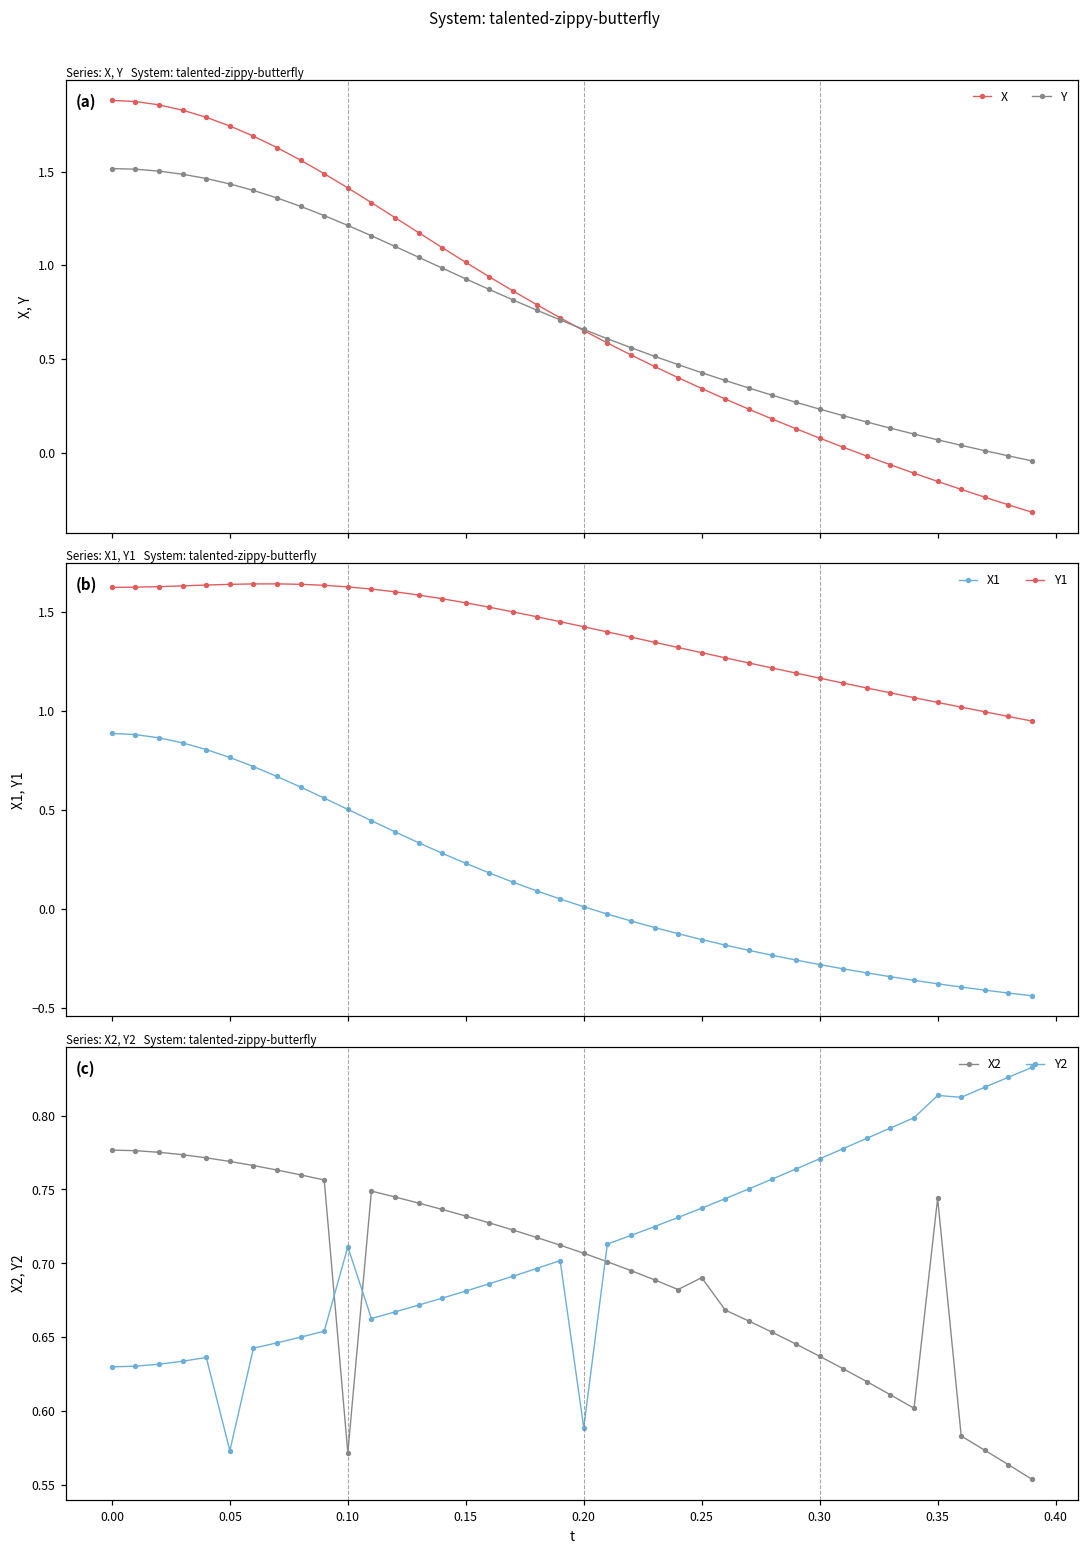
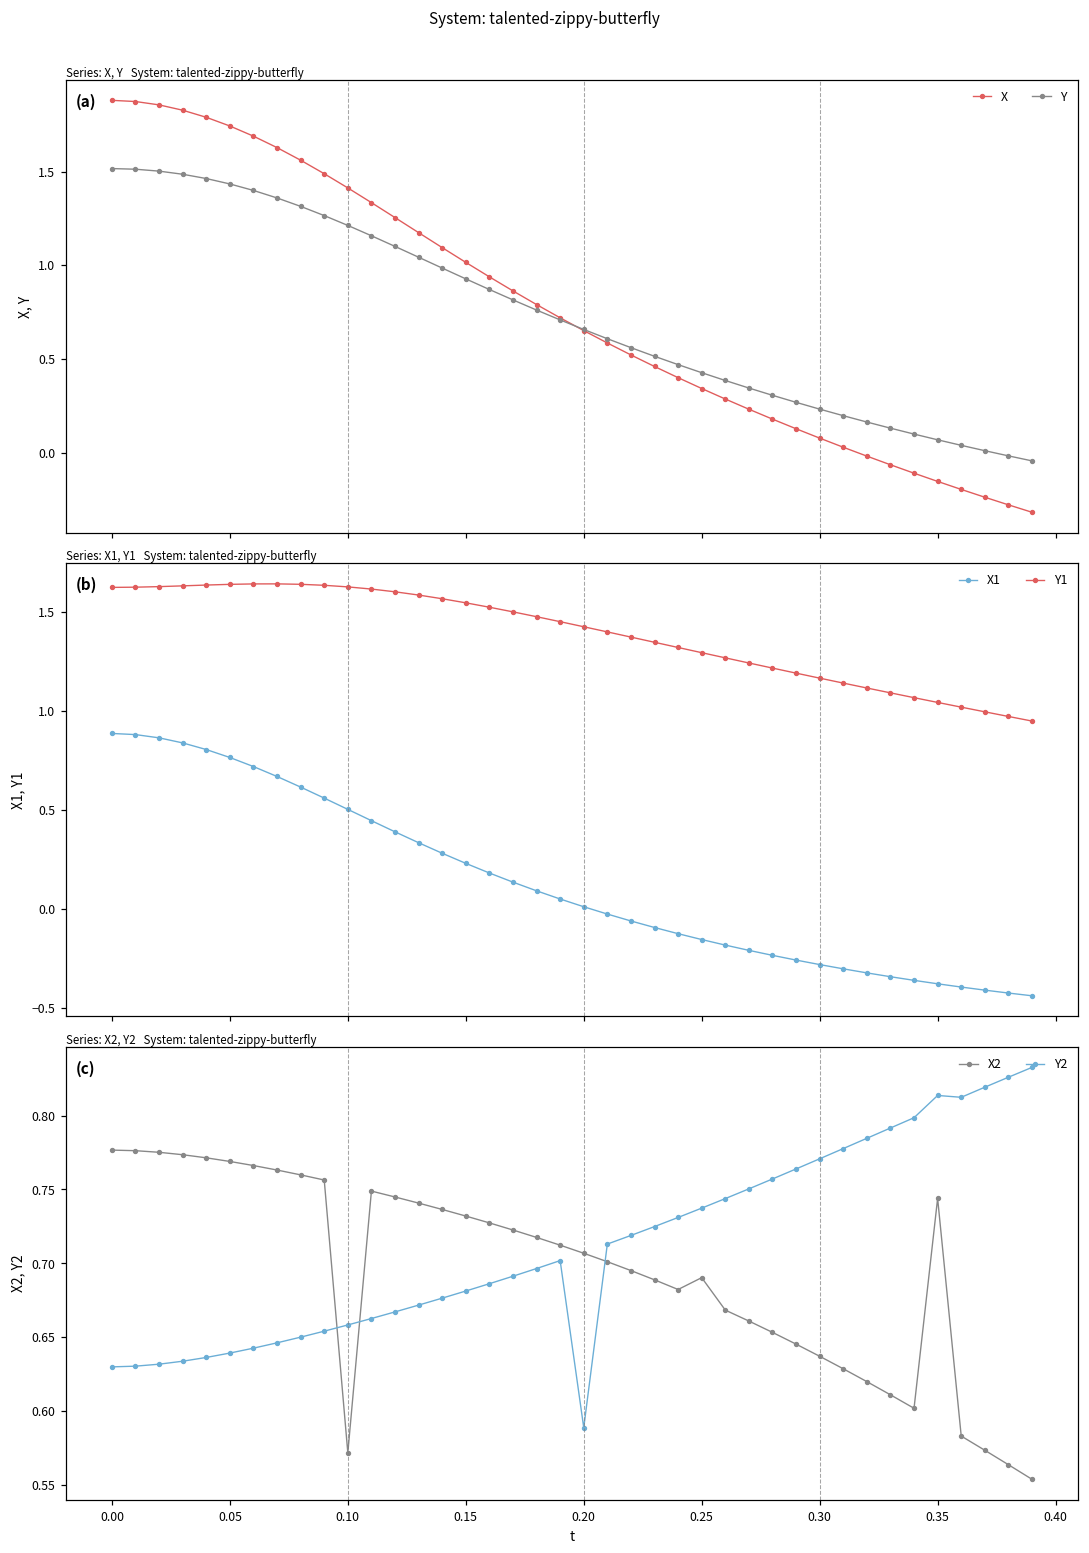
  {
    "Series: X2, Y2 System: talented-zippy-butterfly": {
      "X2": {
        "0.00": 0.777,
        "0.05": 0.769,
        "0.10": 0.572,
        "0.15": 0.732,
        "0.20": 0.707,
        "0.25": 0.690,
        "0.30": 0.637,
        "0.35": 0.744
      },
      "Y2": {
        "0.00": 0.630,
-       "0.05": 0.573,
-       "0.10": 0.711,
+       "0.05": 0.639,
+       "0.10": 0.658,
        "0.15": 0.681,
        "0.20": 0.589,
        "0.25": 0.737,
        "0.30": 0.771,
        "0.35": 0.814
      }
    }
  }
